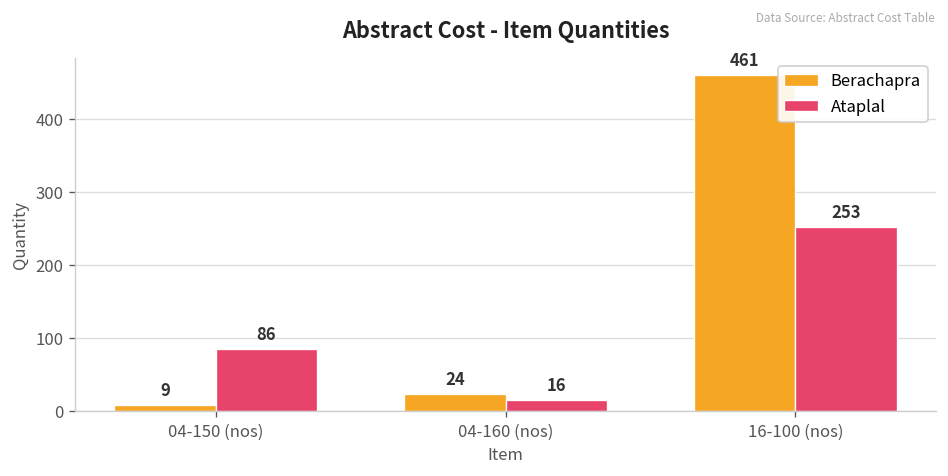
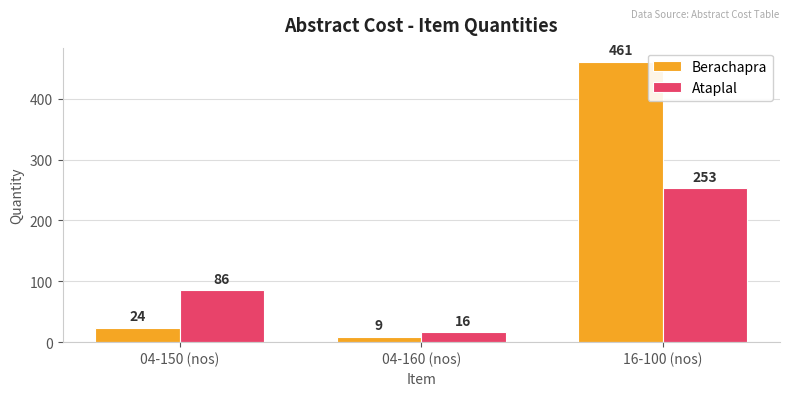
  {
    "Berachapra": {
-     "04-150 (nos)": 9,
-     "04-160 (nos)": 24,
+     "04-150 (nos)": 24,
+     "04-160 (nos)": 9,
      "16-100 (nos)": 461
    },
    "Ataplal": {
      "04-150 (nos)": 86,
      "04-160 (nos)": 16,
      "16-100 (nos)": 253
    }
  }
